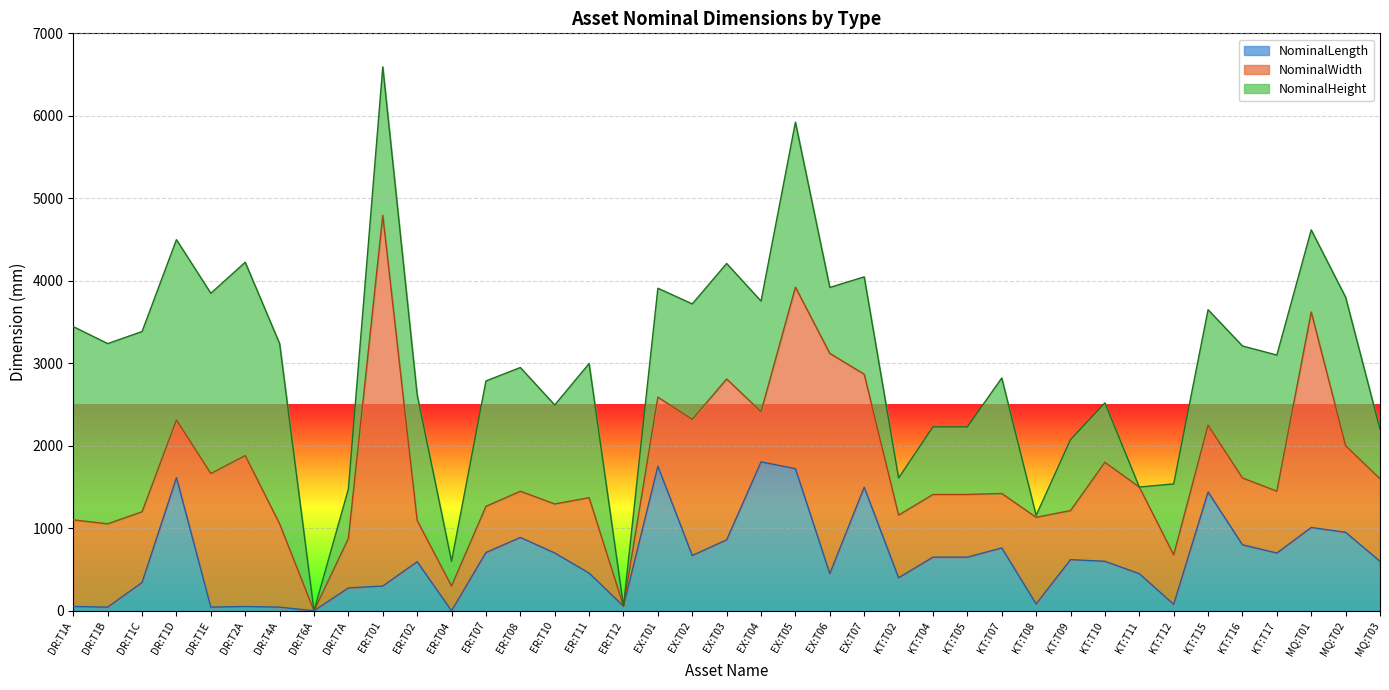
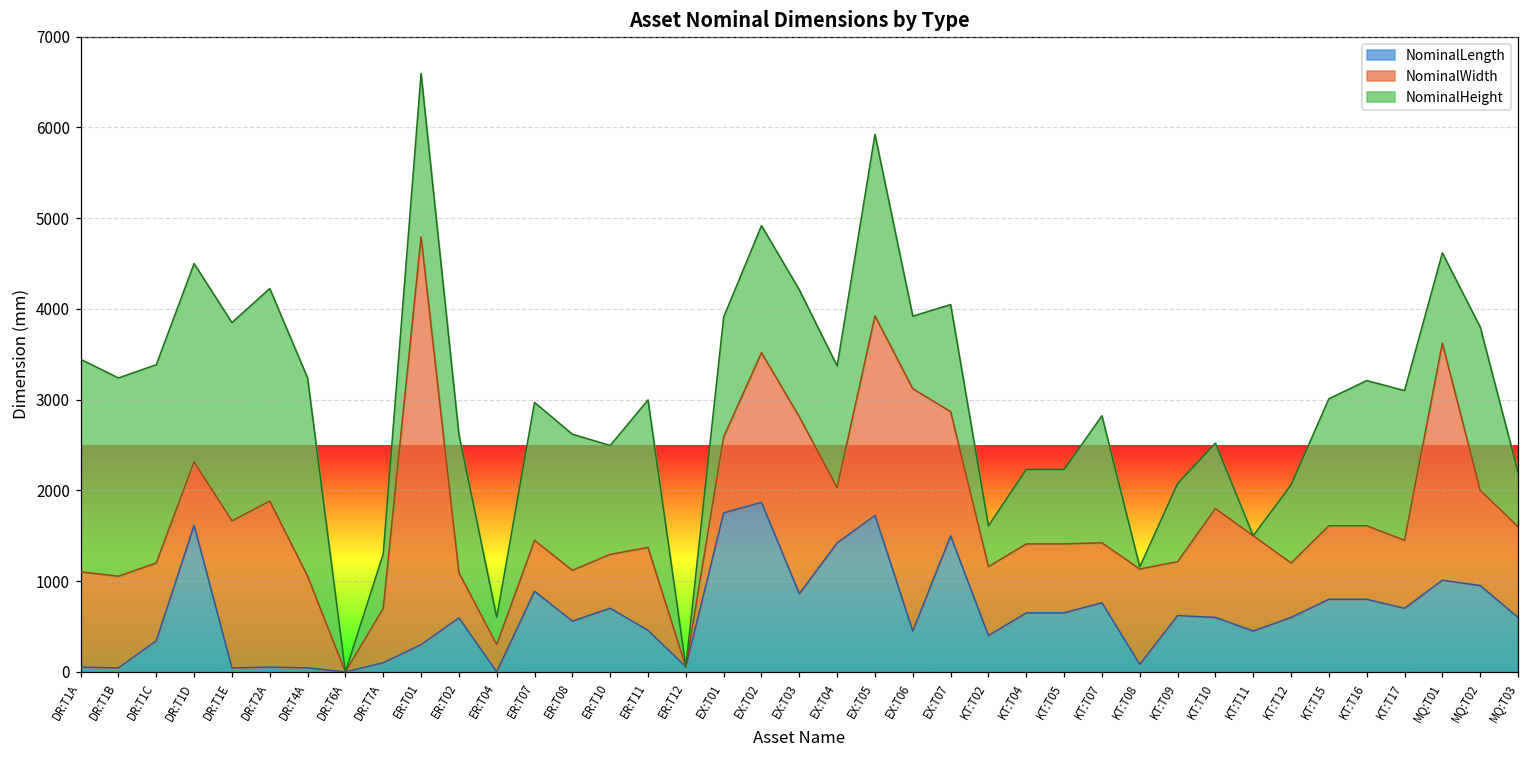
  {
    "NominalLength": {
      "DR:T1A": 100,
      "DR:T1B": 0,
      "DR:T1C": 300,
      "DR:T1D": 1600,
      "DR:T1E": 0,
      "DR:T2A": 100,
      "DR:T4A": 0,
-     "DR:T7A": 300,
+     "DR:T7A": 100,
      "ER:T01": 300,
      "ER:T02": 600,
      "ER:T04": 0,
-     "ER:T07": 700,
-     "ER:T08": 900,
+     "ER:T07": 900,
+     "ER:T08": 600,
      "ER:T10": 700,
      "ER:T11": 500,
      "EX:T01": 1800,
-     "EX:T02": 700,
+     "EX:T02": 1900,
      "EX:T03": 900,
-     "EX:T04": 1800,
+     "EX:T04": 1400,
      "EX:T05": 1700,
      "EX:T06": 500,
      "EX:T07": 1500,
      "KT:T02": 400,
      "KT:T04": 700,
      "KT:T05": 700,
      "KT:T07": 800,
      "KT:T08": 100,
      "KT:T09": 600,
      "KT:T10": 600,
      "KT:T11": 500,
-     "KT:T12": 100,
-     "KT:T15": 1400,
+     "KT:T12": 600,
+     "KT:T15": 800,
      "KT:T16": 800,
      "KT:T17": 700,
      "MQ:T01": 1000,
      "MQ:T02": 1000,
      "MQ:T03": 600
    },
    "NominalWidth": {
      "DR:T1A": 1100,
      "DR:T1B": 1000,
      "DR:T1C": 900,
      "DR:T1D": 700,
      "DR:T1E": 1600,
      "DR:T2A": 1800,
      "DR:T4A": 1000,
      "DR:T7A": 600,
      "ER:T01": 4500,
      "ER:T02": 500,
      "ER:T04": 300,
      "ER:T07": 600,
      "ER:T08": 600,
      "ER:T10": 600,
      "ER:T11": 900,
      "EX:T01": 800,
      "EX:T02": 1700,
      "EX:T03": 2000,
      "EX:T04": 600,
      "EX:T05": 2200,
      "EX:T06": 2700,
      "EX:T07": 1400,
      "KT:T02": 800,
      "KT:T04": 800,
      "KT:T05": 800,
      "KT:T07": 700,
      "KT:T09": 600,
      "KT:T10": 1200,
      "KT:T12": 600,
      "KT:T15": 800,
      "KT:T16": 800,
      "KT:T17": 800,
      "MQ:T01": 2600,
      "MQ:T02": 1100,
      "MQ:T03": 1000
    },
    "NominalHeight": {
      "DR:T1A": 2300,
      "DR:T1B": 2200,
      "DR:T1C": 2200,
      "DR:T1D": 2200,
      "DR:T1E": 2200,
      "DR:T2A": 2300,
      "DR:T4A": 2200,
      "DR:T7A": 600,
      "ER:T01": 1800,
      "ER:T02": 1500,
      "ER:T04": 300,
      "ER:T07": 1500,
      "ER:T08": 1500,
      "ER:T10": 1200,
      "ER:T11": 1600,
      "EX:T01": 1300,
      "EX:T02": 1400,
      "EX:T03": 1400,
      "EX:T04": 1300,
      "EX:T05": 2000,
      "EX:T06": 800,
      "EX:T07": 1200,
      "KT:T02": 500,
      "KT:T04": 800,
      "KT:T05": 800,
      "KT:T07": 1400,
      "KT:T09": 900,
      "KT:T10": 700,
      "KT:T12": 900,
      "KT:T15": 1400,
      "KT:T16": 1600,
      "KT:T17": 1700,
      "MQ:T01": 1000,
      "MQ:T02": 1800,
      "MQ:T03": 600
    }
  }
